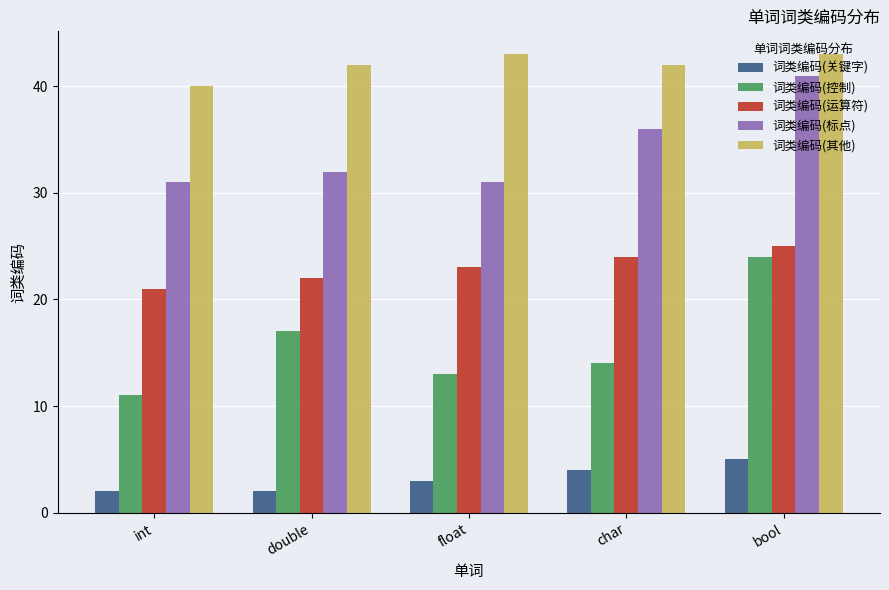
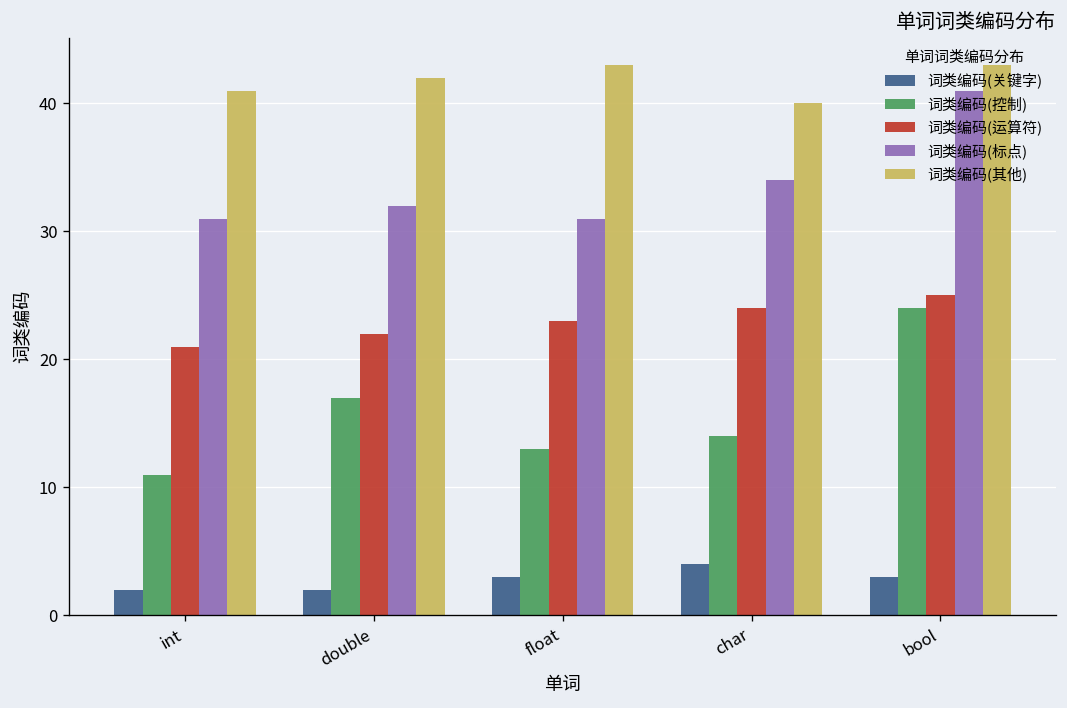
  {
    "词类编码(关键字)": {
      "int": 2,
      "double": 2,
      "float": 3,
      "char": 4,
-     "bool": 5
+     "bool": 3
    },
    "词类编码(控制)": {
      "int": 11,
      "double": 17,
      "float": 13,
      "char": 14,
      "bool": 24
    },
    "词类编码(运算符)": {
      "int": 21,
      "double": 22,
      "float": 23,
      "char": 24,
      "bool": 25
    },
    "词类编码(标点)": {
      "int": 31,
      "double": 32,
      "float": 31,
-     "char": 36,
+     "char": 34,
      "bool": 41
    },
    "词类编码(其他)": {
-     "int": 40,
+     "int": 41,
      "double": 42,
      "float": 43,
-     "char": 42,
+     "char": 40,
      "bool": 43
    }
  }
